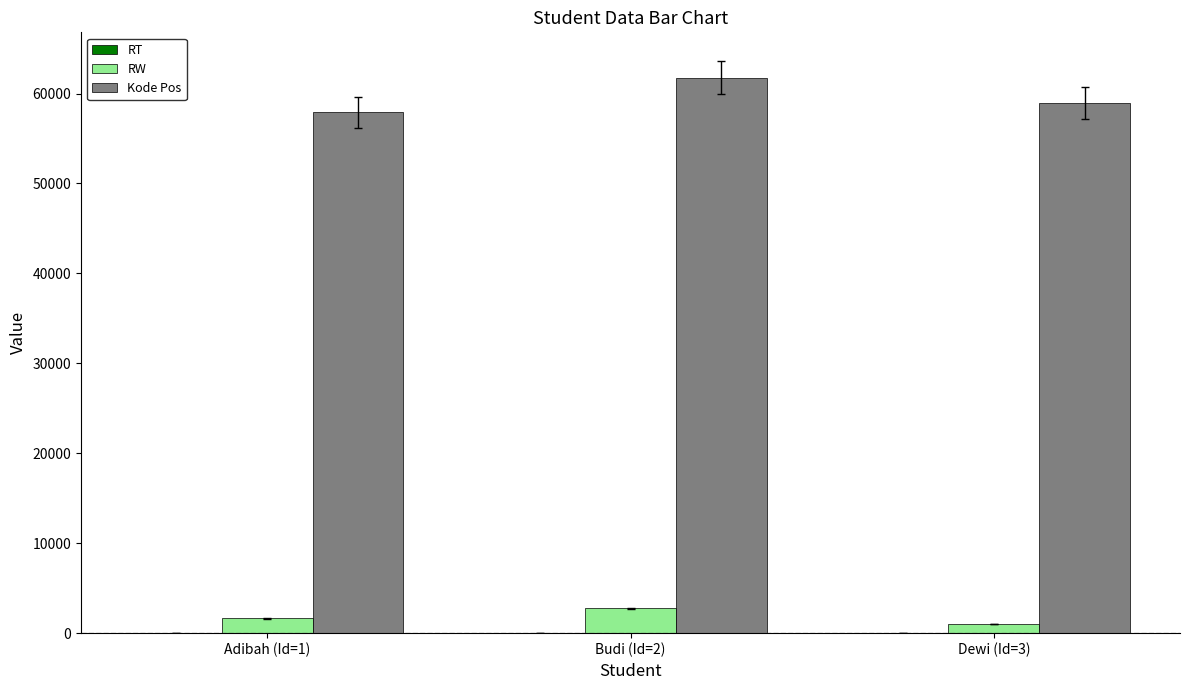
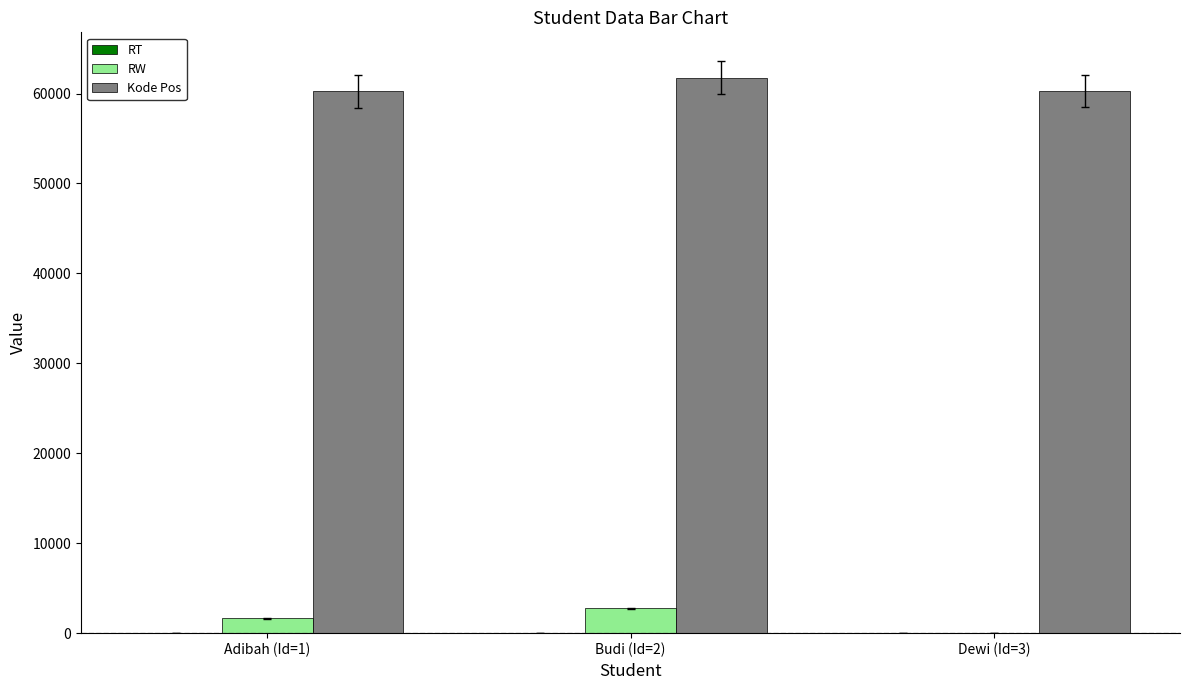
  {
    "RW": {
      "Adibah (Id=1)": 2000,
      "Budi (Id=2)": 3000,
-     "Dewi (Id=3)": 1000
+     "Dewi (Id=3)": 0
    },
    "Kode Pos": {
-     "Adibah (Id=1)": 58000,
+     "Adibah (Id=1)": 60000,
      "Budi (Id=2)": 62000,
-     "Dewi (Id=3)": 59000
+     "Dewi (Id=3)": 60000
    }
  }
